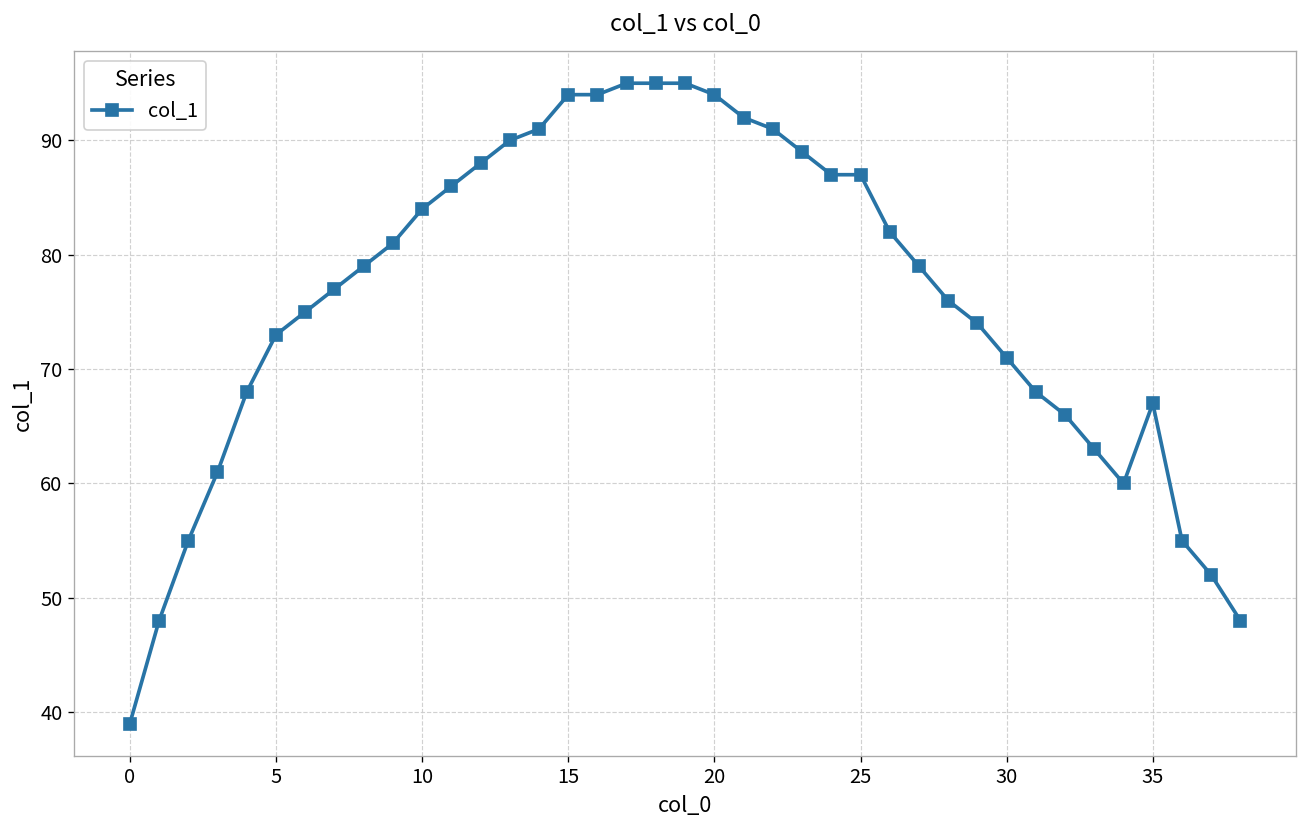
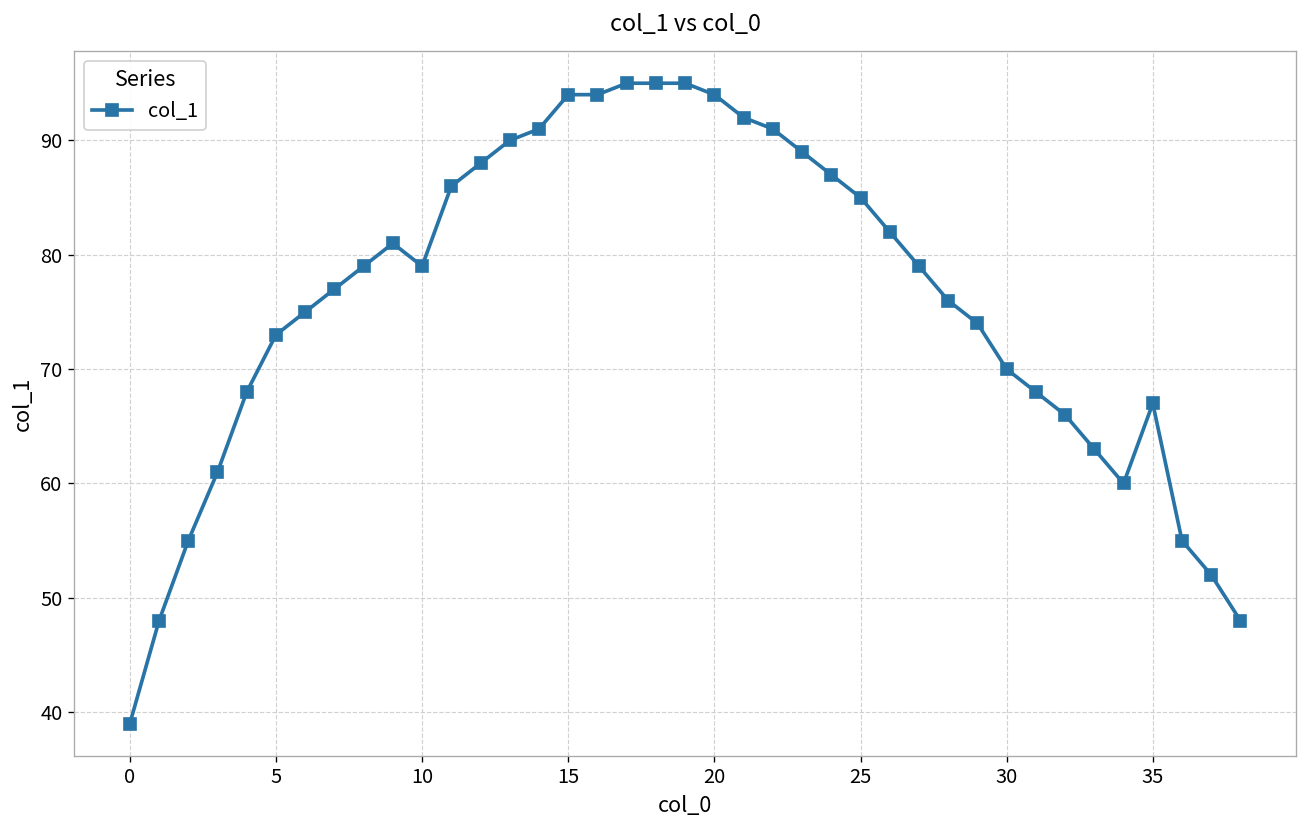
  {
    "0": 39,
    "5": 73,
-   "10": 84,
+   "10": 79,
    "15": 94,
    "20": 94,
-   "25": 87,
-   "30": 71,
+   "25": 85,
+   "30": 70,
    "35": 67
  }
